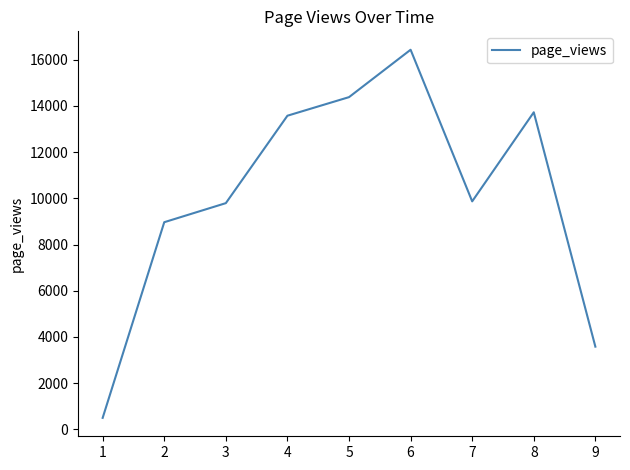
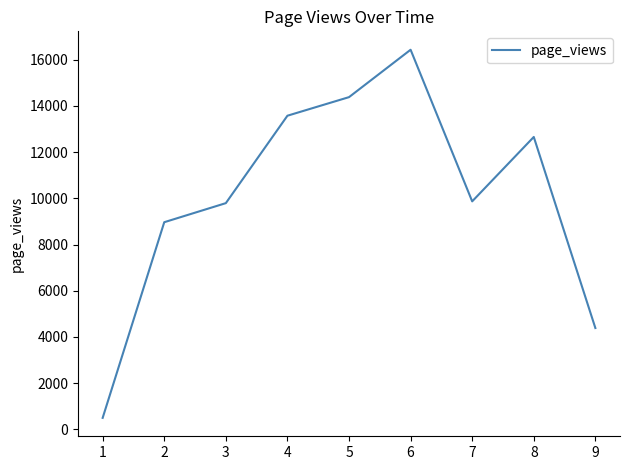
  {
    "1": 500,
    "2": 9000,
    "3": 9800,
    "4": 13600,
    "5": 14400,
    "6": 16400,
    "7": 9900,
-   "8": 13700,
-   "9": 3600
+   "8": 12700,
+   "9": 4400
  }
